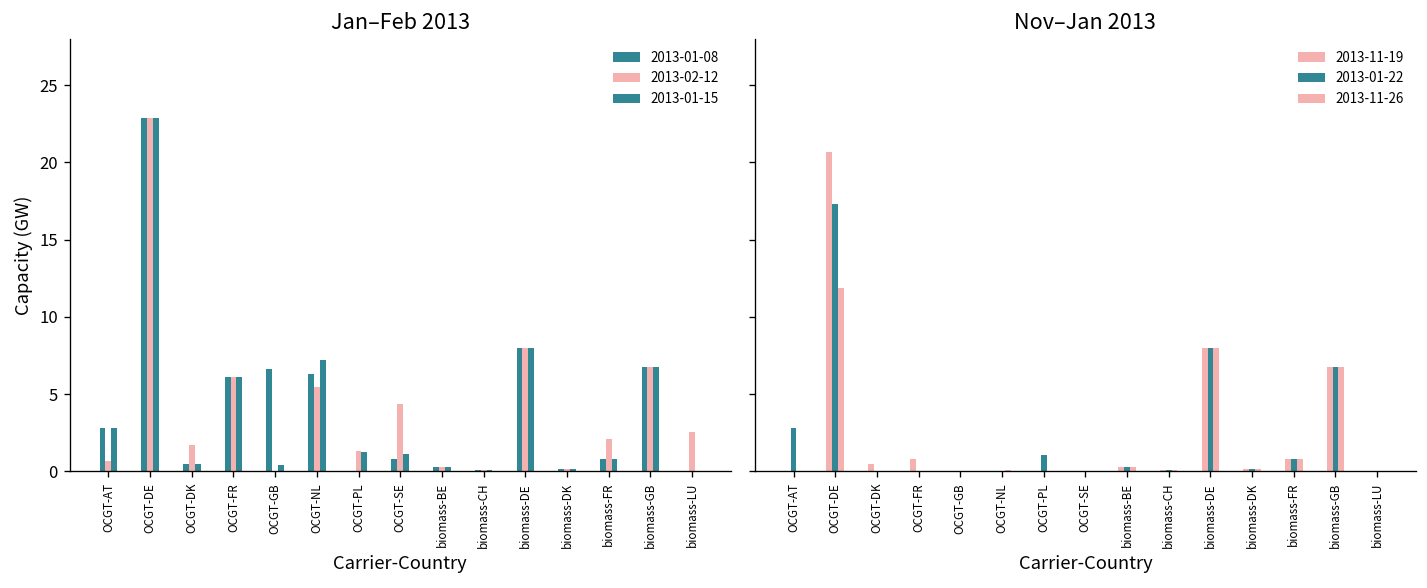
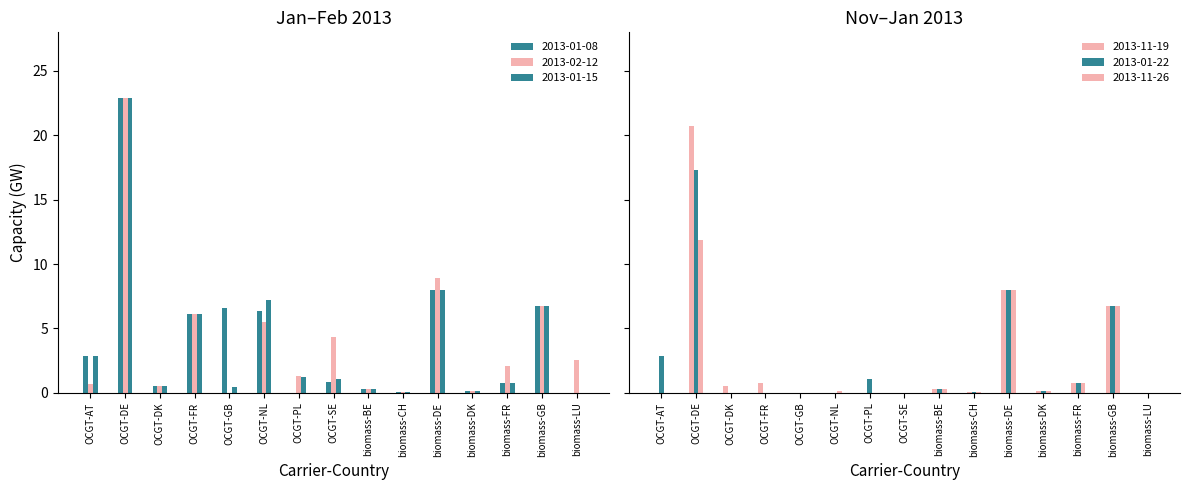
  {
    "Jan–Feb 2013": {
      "2013-02-12": {
        "OCGT-AT": 0.7,
        "OCGT-DE": 22.9,
-       "OCGT-DK": 1.7,
+       "OCGT-DK": 0.5,
        "OCGT-FR": 6.1,
        "OCGT-GB": 0.0,
        "OCGT-NL": 5.5,
        "OCGT-PL": 1.3,
        "OCGT-SE": 4.4,
        "biomass-BE": 0.3,
-       "biomass-DE": 8.0,
+       "biomass-DE": 8.9,
        "biomass-FR": 2.1,
        "biomass-GB": 6.7,
        "biomass-LU": 2.6
      }
    }
  }
